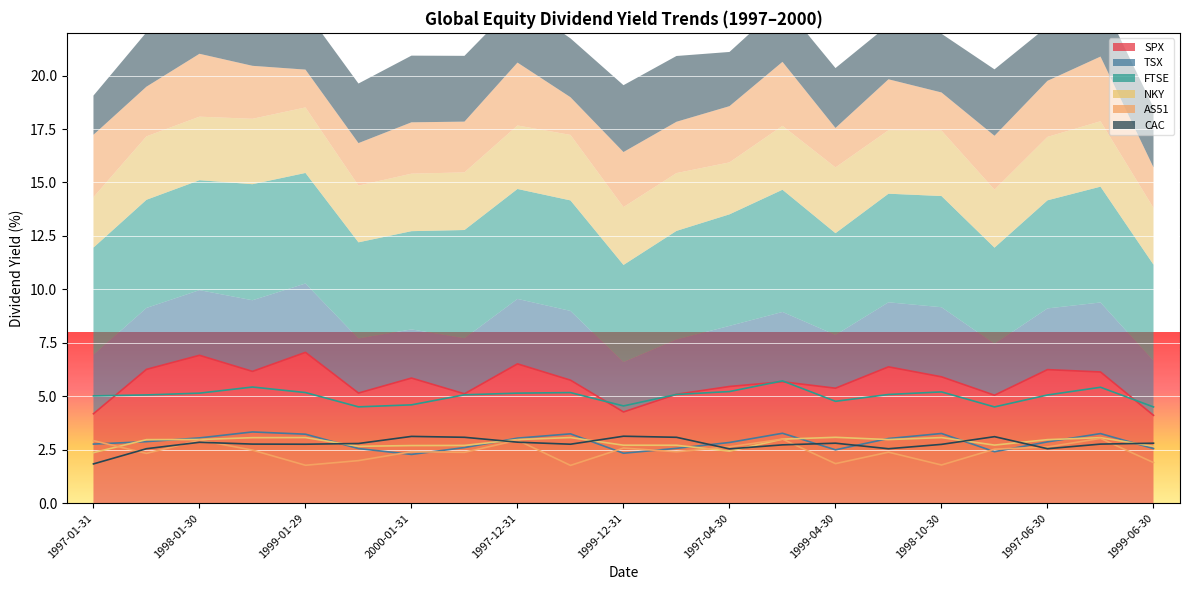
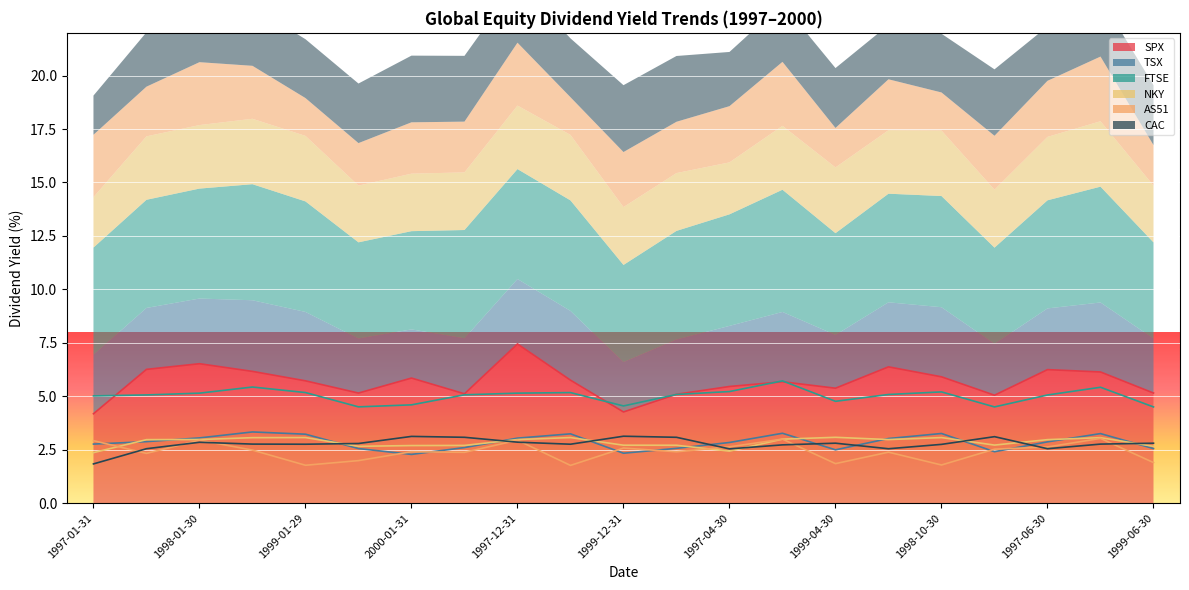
  {
    "SPX": {
      "1997-01-31": 4.2,
-     "1998-01-30": 6.9,
-     "1999-01-29": 7.1,
+     "1998-01-30": 6.5,
+     "1999-01-29": 5.7,
      "2000-01-31": 5.8,
-     "1997-12-31": 6.5,
+     "1997-12-31": 7.4,
      "1999-12-31": 4.3,
      "1997-04-30": 5.5,
      "1999-04-30": 5.4,
      "1998-10-30": 5.9,
      "1997-06-30": 6.2,
-     "1999-06-30": 4.1
+     "1999-06-30": 5.1
    }
  }
